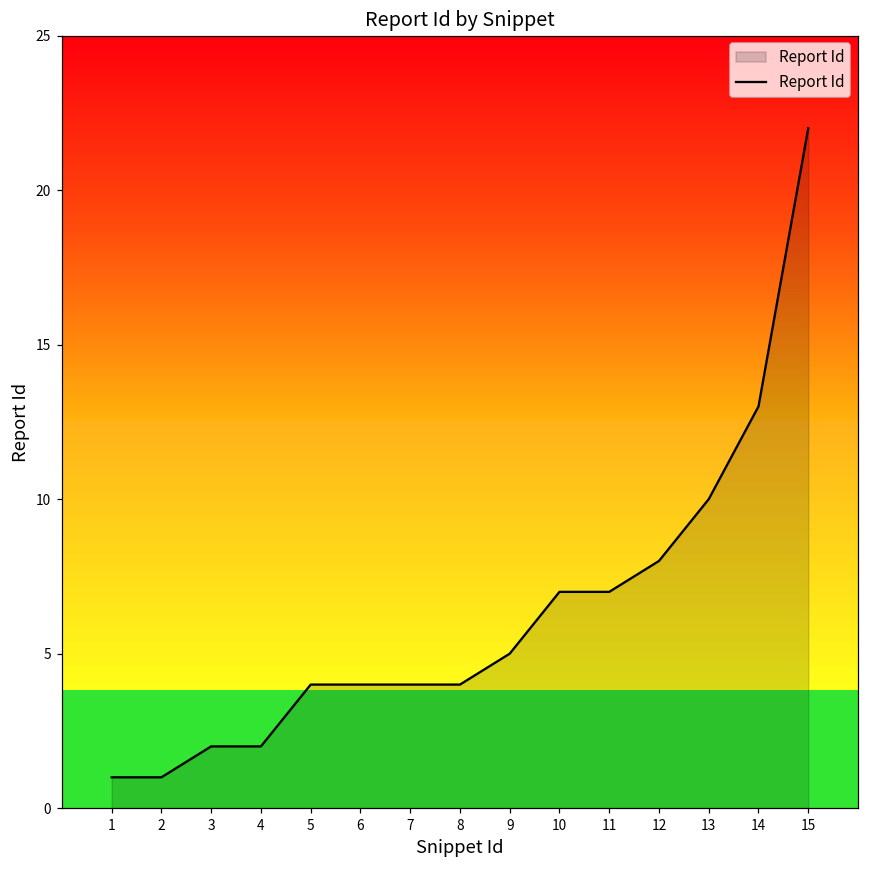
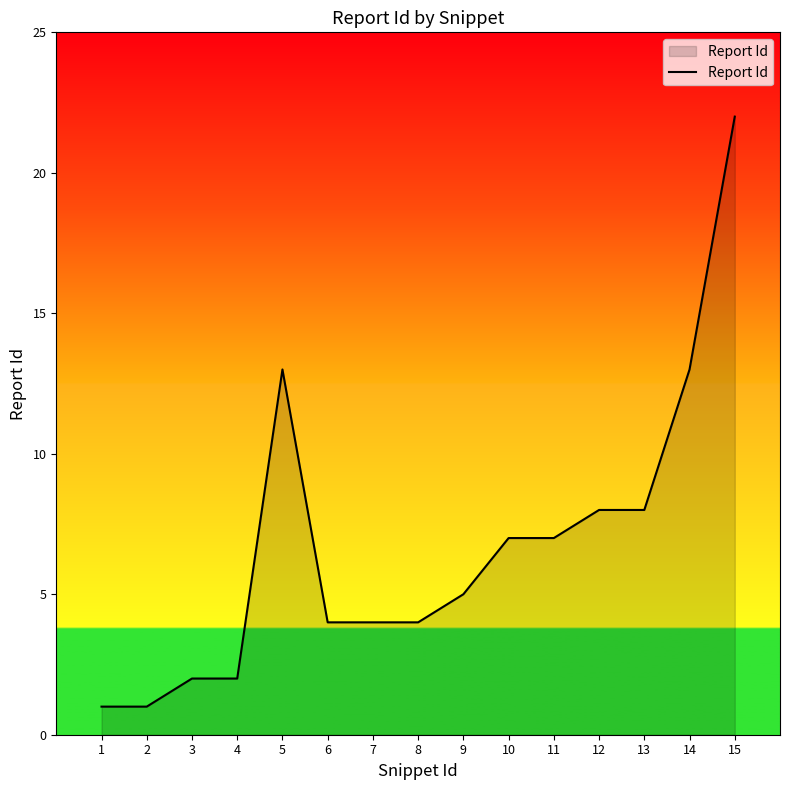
  {
    "1": 1,
    "2": 1,
    "3": 2,
    "4": 2,
-   "5": 4,
+   "5": 13,
    "6": 4,
    "7": 4,
    "8": 4,
    "9": 5,
    "10": 7,
    "11": 7,
    "12": 8,
-   "13": 10,
+   "13": 8,
    "14": 13,
    "15": 22
  }
